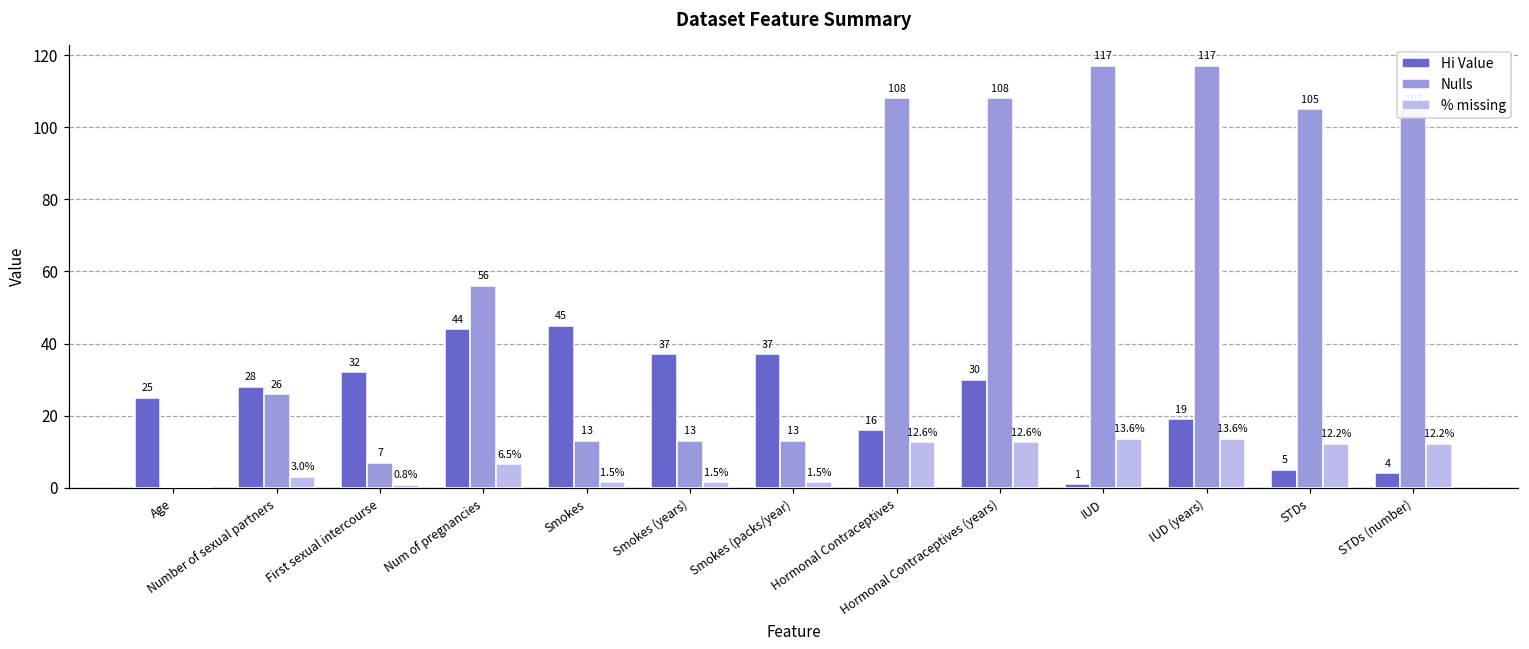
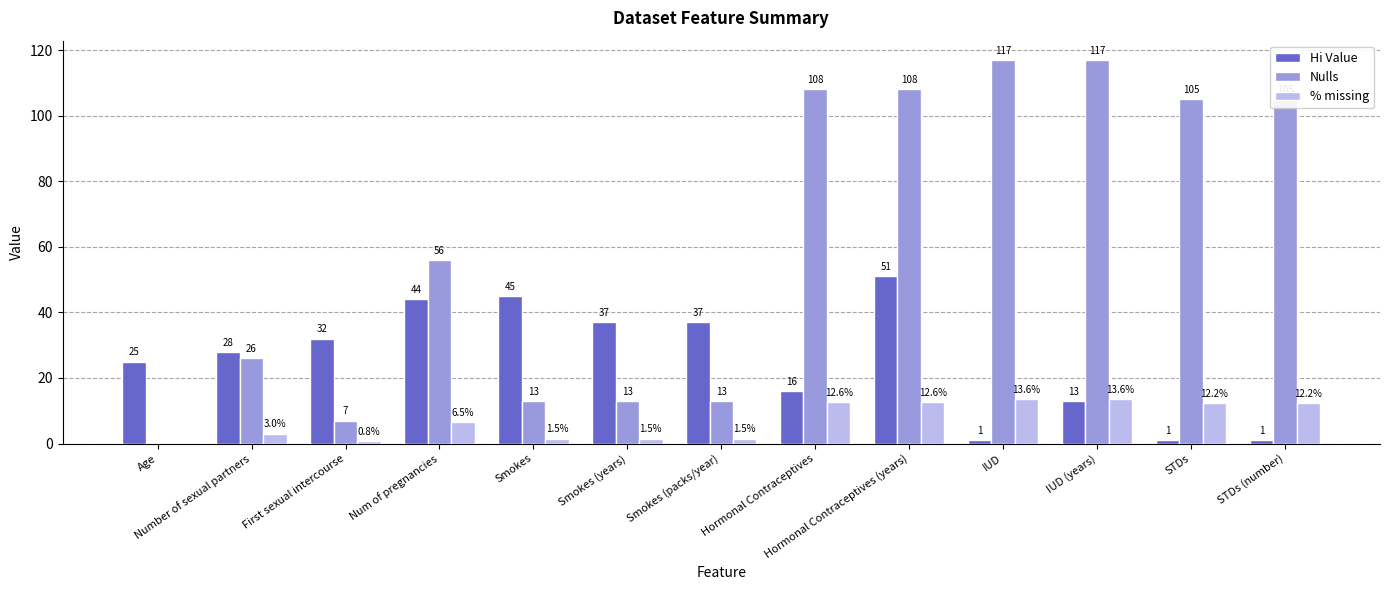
  {
    "Hi Value": {
      "Age": 25,
      "Number of sexual partners": 28,
      "First sexual intercourse": 32,
      "Num of pregnancies": 44,
      "Smokes": 45,
      "Smokes (years)": 37,
      "Smokes (packs/year)": 37,
      "Hormonal Contraceptives": 16,
-     "Hormonal Contraceptives (years)": 30,
+     "Hormonal Contraceptives (years)": 51,
      "IUD": 1,
-     "IUD (years)": 19,
-     "STDs": 5,
-     "STDs (number)": 4
+     "IUD (years)": 13,
+     "STDs": 1,
+     "STDs (number)": 1
    }
  }
